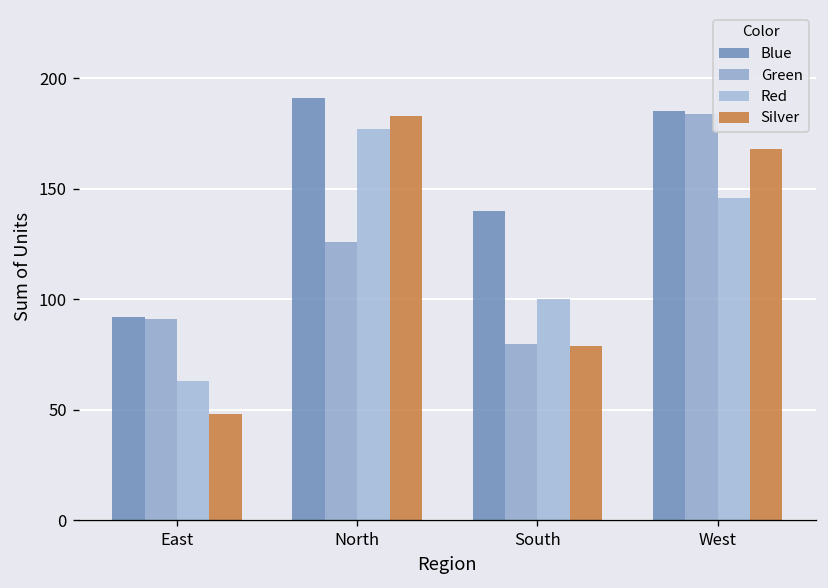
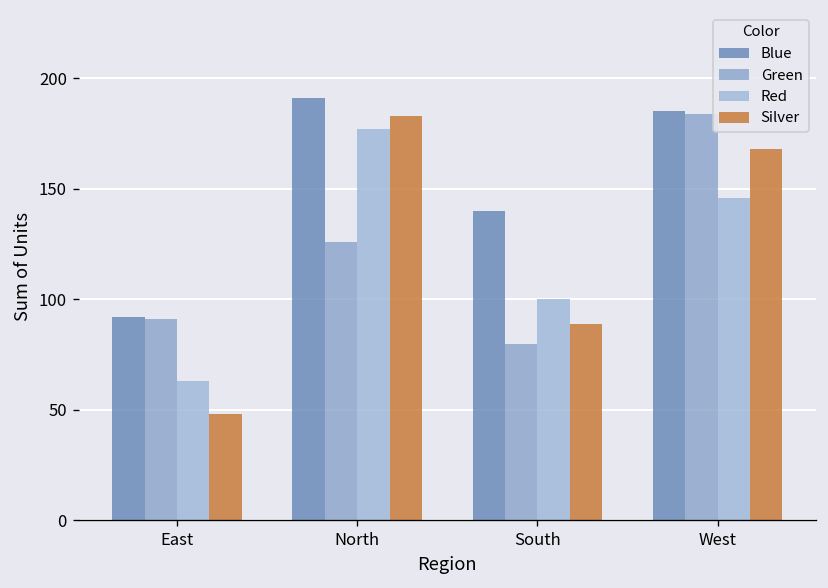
  {
    "Silver": {
      "East": 48,
      "North": 183,
-     "South": 79,
+     "South": 89,
      "West": 168
    }
  }
